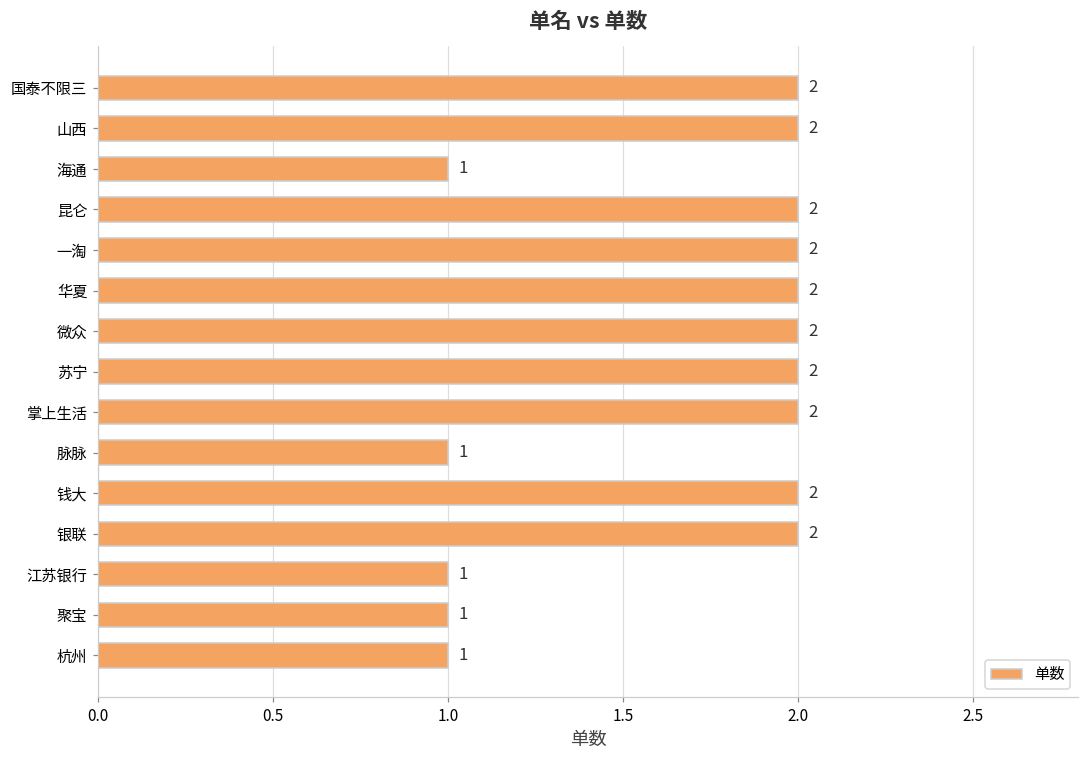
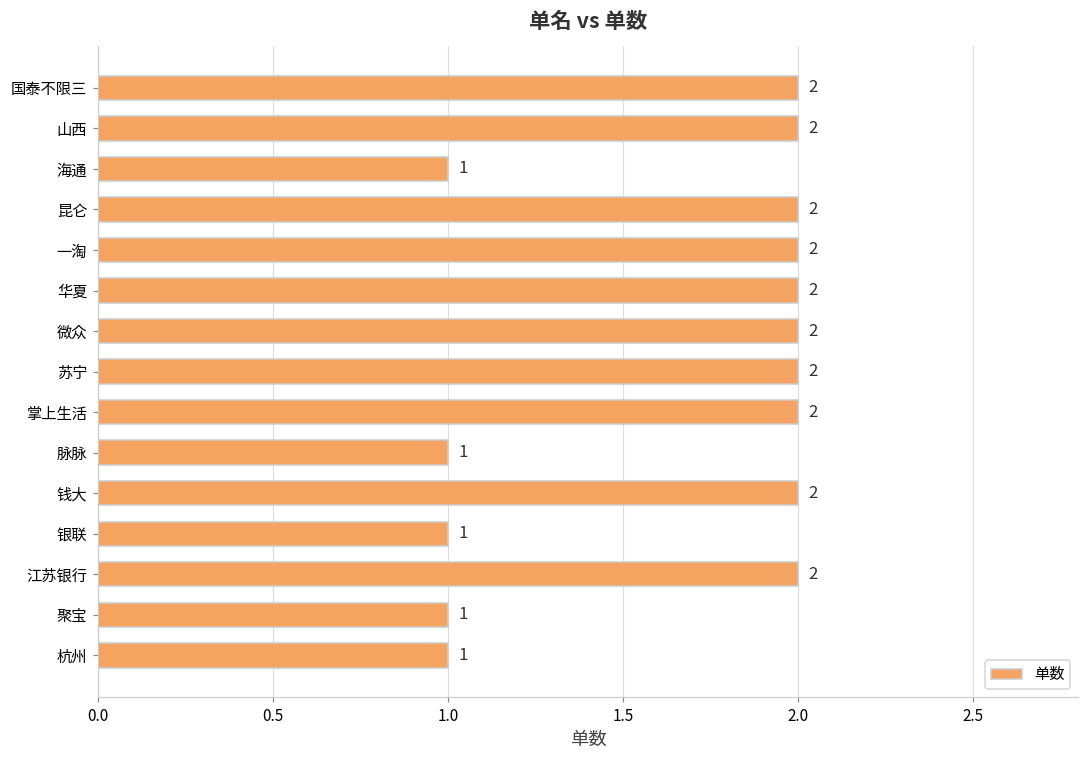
  {
    "国泰不限三": 2,
    "山西": 2,
    "海通": 1,
    "昆仑": 2,
    "一淘": 2,
    "华夏": 2,
    "微众": 2,
    "苏宁": 2,
    "掌上生活": 2,
    "脉脉": 1,
    "钱大": 2,
-   "银联": 2,
-   "江苏银行": 1,
+   "银联": 1,
+   "江苏银行": 2,
    "聚宝": 1,
    "杭州": 1
  }
